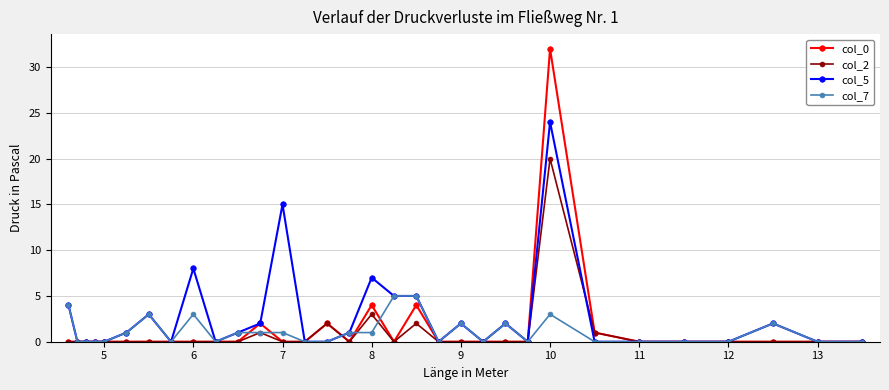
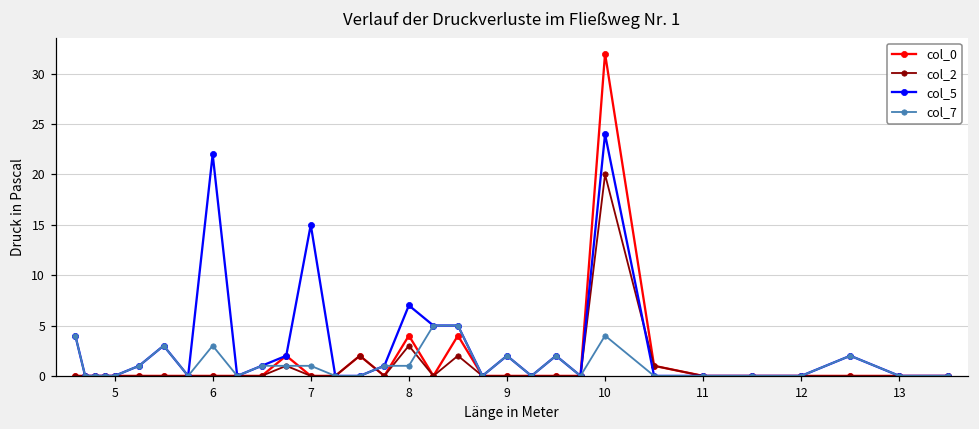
  {
    "col_0": {
      "8": 4,
      "10": 32
    },
    "col_2": {
      "8": 3,
      "10": 20
    },
    "col_5": {
-     "6": 8,
+     "6": 22,
      "7": 15,
      "8": 7,
      "10": 24
    },
    "col_7": {
      "6": 3,
      "7": 1,
      "8": 1,
-     "10": 3
+     "10": 4
    }
  }
